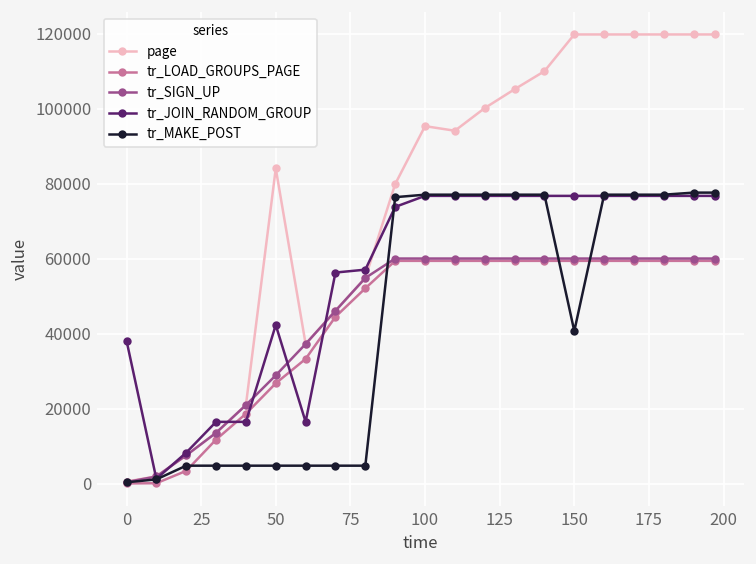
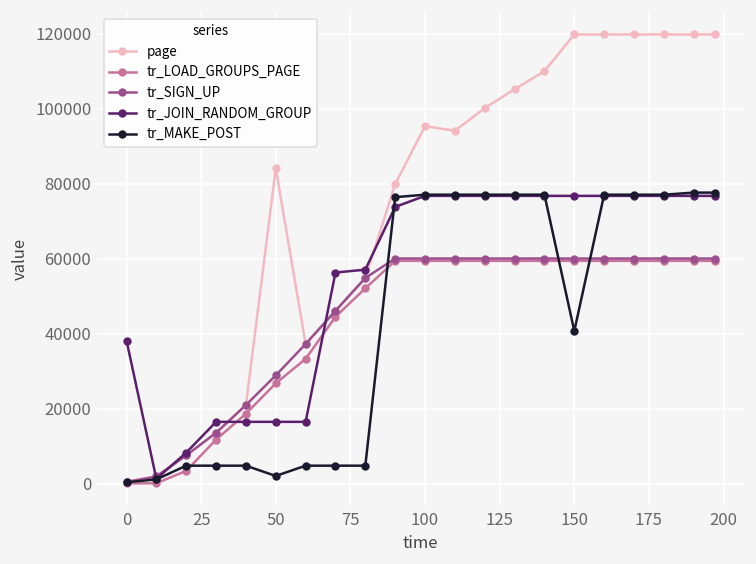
  {
    "page": {
      "50": 84000,
      "100": 95000,
      "150": 120000
    },
    "tr_JOIN_RANDOM_GROUP": {
      "0": 38000,
-     "50": 42000,
+     "50": 16000,
      "150": 77000
    },
    "tr_MAKE_POST": {
-     "50": 5000,
+     "50": 2000,
      "150": 41000
    }
  }
